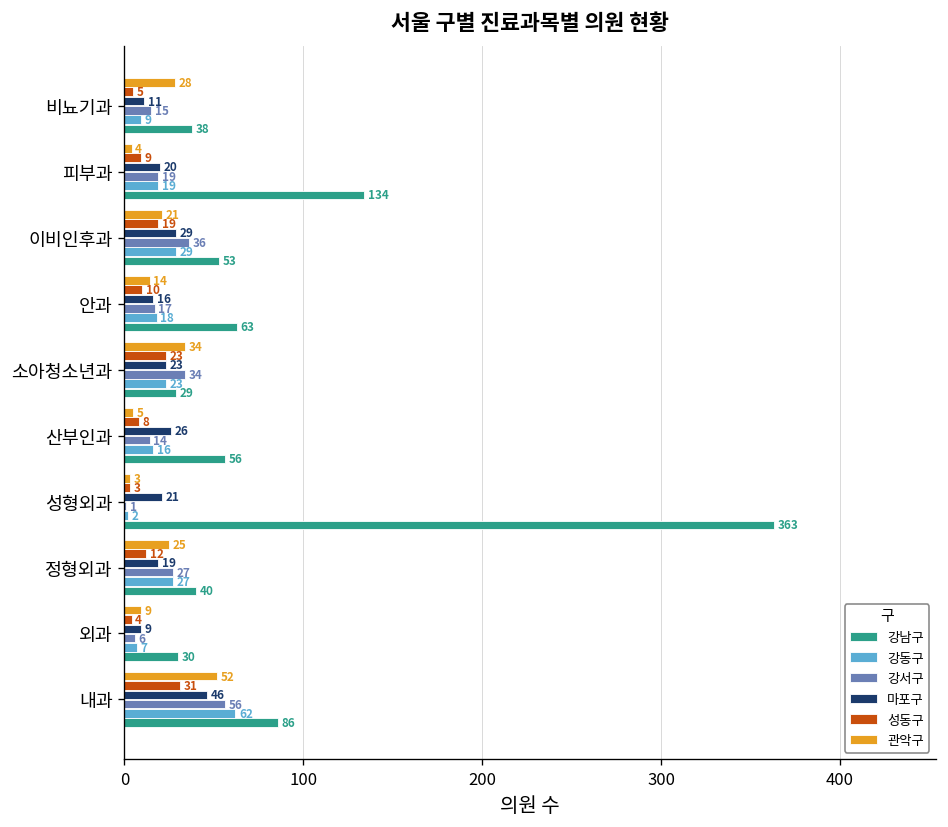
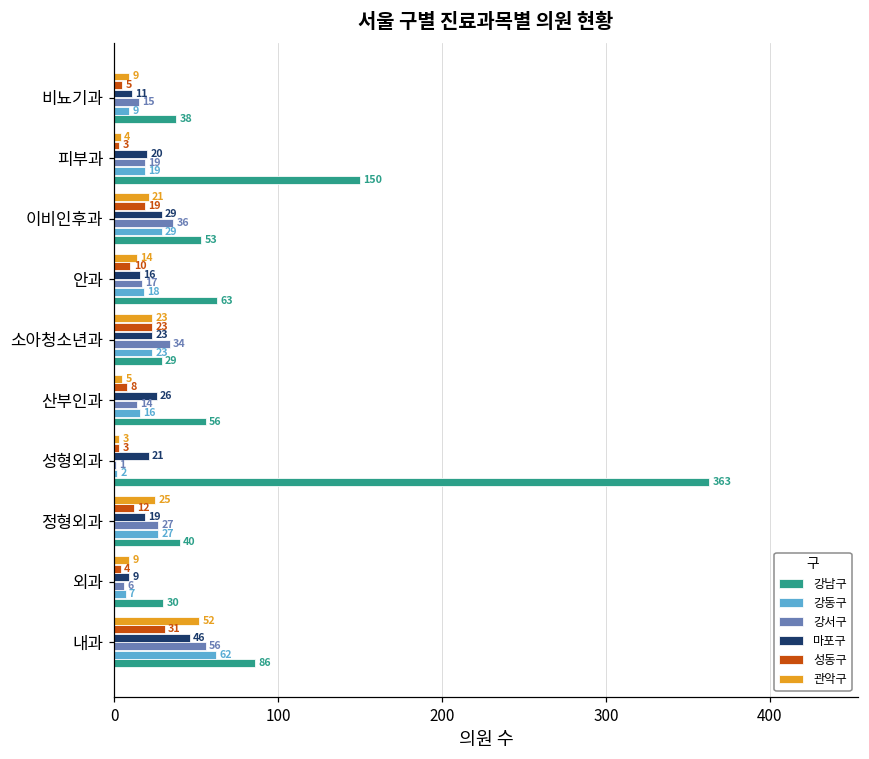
  {
    "강남구": {
      "비뇨기과": 38,
-     "피부과": 134,
+     "피부과": 150,
      "이비인후과": 53,
      "안과": 63,
      "소아청소년과": 29,
      "산부인과": 56,
      "성형외과": 363,
      "정형외과": 40,
      "외과": 30,
      "내과": 86
    },
    "마포구": {
      "비뇨기과": 11,
      "이비인후과": 29,
      "산부인과": 26,
      "성형외과": 21,
      "정형외과": 19,
      "외과": 9,
      "내과": 46
    },
    "성동구": {
      "비뇨기과": 5,
-     "피부과": 9,
+     "피부과": 3,
      "안과": 10,
      "산부인과": 8,
      "정형외과": 12,
      "외과": 4,
      "내과": 31
    },
    "관악구": {
-     "비뇨기과": 28,
+     "비뇨기과": 9,
      "안과": 14,
-     "소아청소년과": 34,
+     "소아청소년과": 23,
      "산부인과": 5,
      "정형외과": 25,
      "외과": 9,
      "내과": 52
    }
  }
